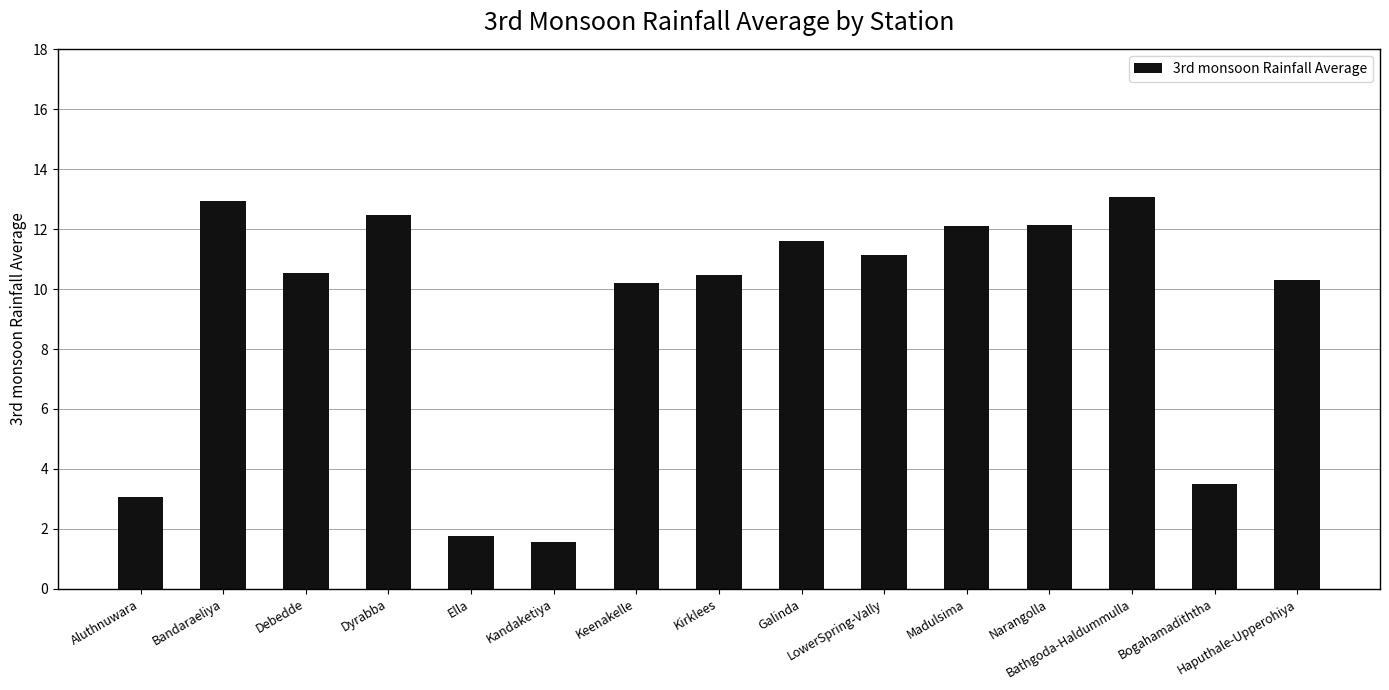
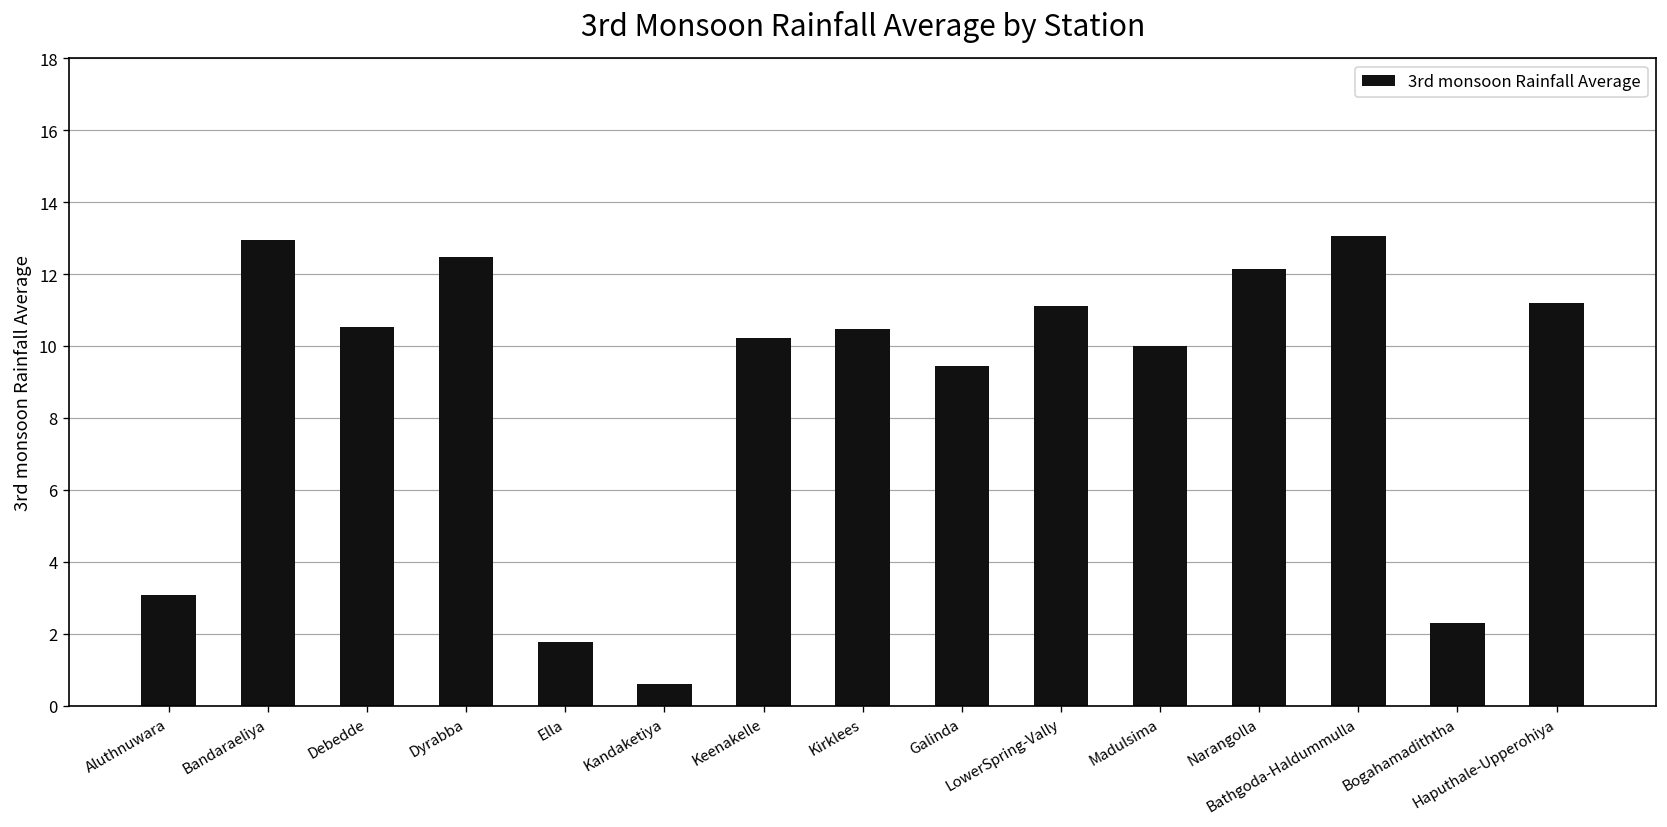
  {
    "Aluthnuwara": 3.1,
    "Bandaraeliya": 12.9,
    "Debedde": 10.5,
    "Dyrabba": 12.5,
    "Ella": 1.8,
-   "Kandaketiya": 1.6,
+   "Kandaketiya": 0.6,
    "Keenakelle": 10.2,
    "Kirklees": 10.5,
-   "Galinda": 11.6,
+   "Galinda": 9.4,
    "LowerSpring-Vally": 11.1,
-   "Madulsima": 12.1,
+   "Madulsima": 10.0,
    "Narangolla": 12.2,
    "Bathgoda-Haldummulla": 13.1,
-   "Bogahamadiththa": 3.5,
-   "Haputhale-Upperohiya": 10.3
+   "Bogahamadiththa": 2.3,
+   "Haputhale-Upperohiya": 11.2
  }
